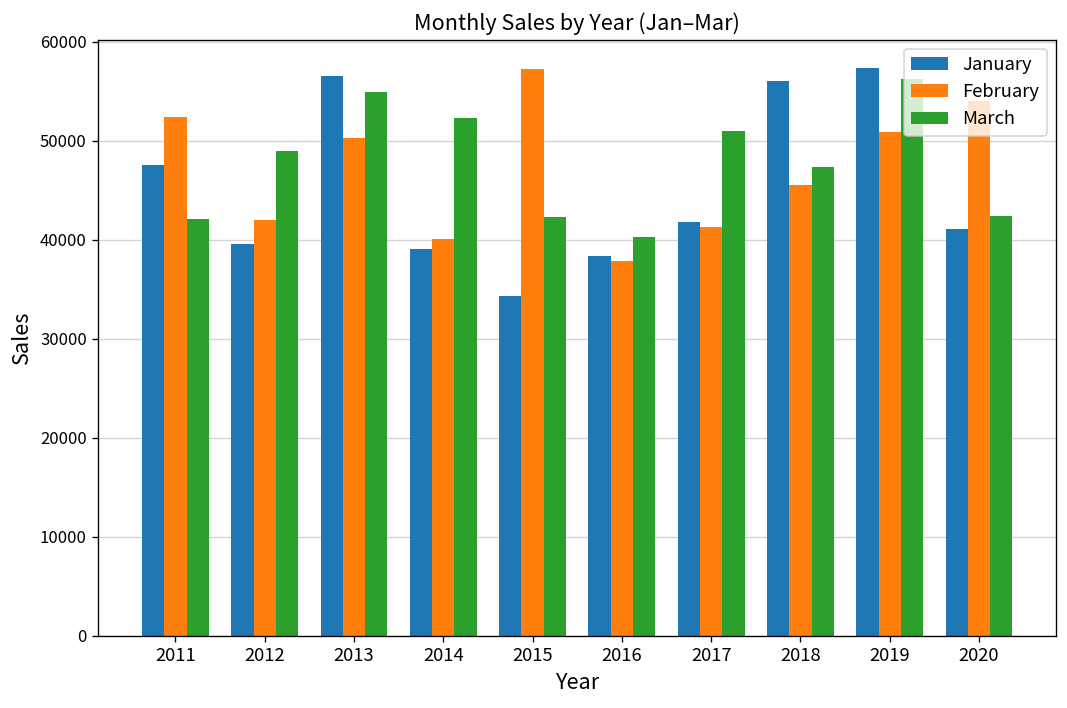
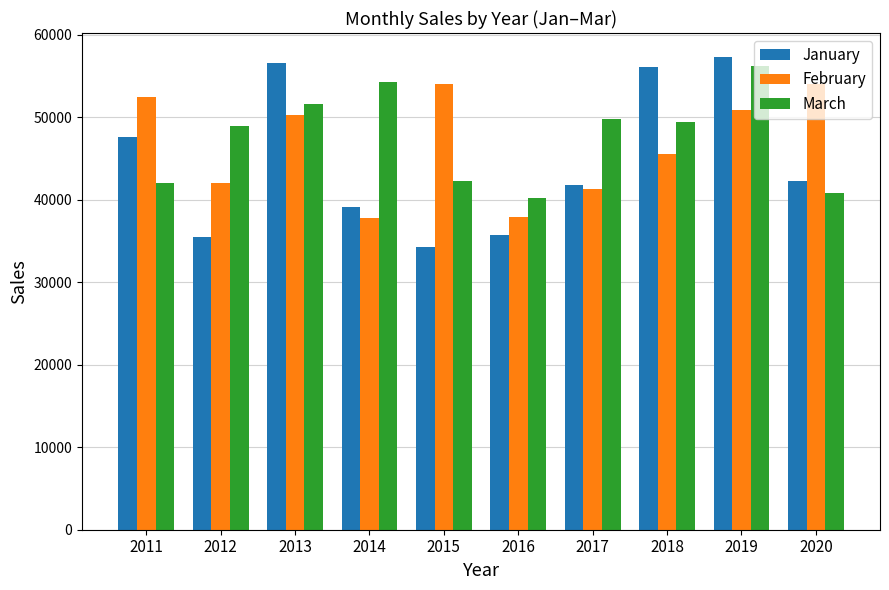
  {
    "January": {
      "2011": 48000,
-     "2012": 40000,
+     "2012": 35000,
      "2013": 57000,
      "2014": 39000,
      "2015": 34000,
-     "2016": 38000,
+     "2016": 36000,
      "2017": 42000,
      "2018": 56000,
      "2019": 57000,
-     "2020": 41000
+     "2020": 42000
    },
    "February": {
      "2011": 52000,
      "2012": 42000,
      "2013": 50000,
-     "2014": 40000,
-     "2015": 57000,
+     "2014": 38000,
+     "2015": 54000,
      "2016": 38000,
      "2017": 41000,
      "2018": 46000,
      "2019": 51000
    },
    "March": {
      "2011": 42000,
      "2012": 49000,
-     "2013": 55000,
-     "2014": 52000,
+     "2013": 52000,
+     "2014": 54000,
      "2015": 42000,
      "2016": 40000,
-     "2017": 51000,
-     "2018": 47000,
-     "2020": 42000
+     "2017": 50000,
+     "2018": 49000,
+     "2020": 41000
    }
  }
